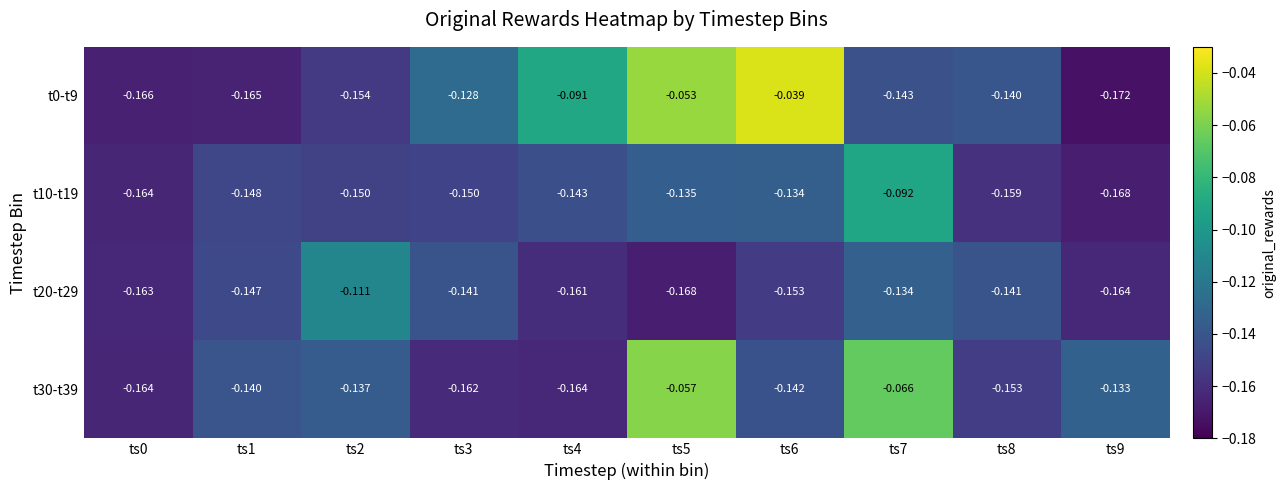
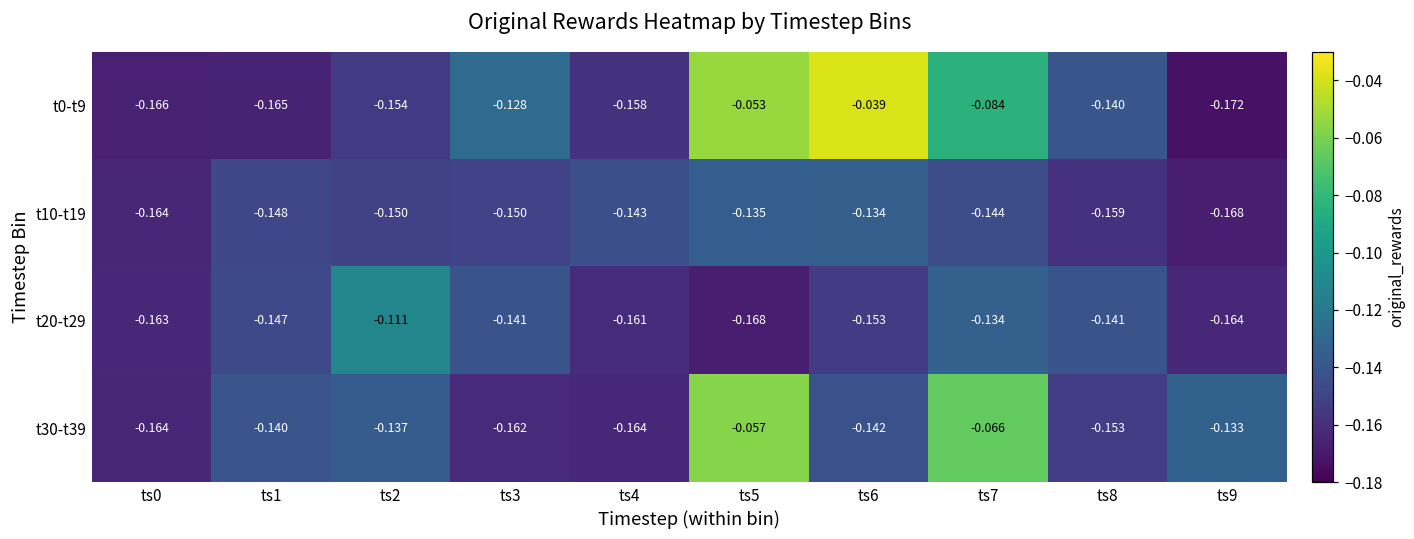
  {
    "t0-t9": {
      "ts0": -0.166,
      "ts1": -0.165,
      "ts2": -0.154,
      "ts3": -0.128,
-     "ts4": -0.091,
+     "ts4": -0.158,
      "ts5": -0.053,
      "ts6": -0.039,
-     "ts7": -0.143,
+     "ts7": -0.084,
      "ts8": -0.140,
      "ts9": -0.172
    },
    "t10-t19": {
      "ts0": -0.164,
      "ts1": -0.148,
      "ts2": -0.150,
      "ts3": -0.150,
      "ts4": -0.143,
      "ts5": -0.135,
      "ts6": -0.134,
-     "ts7": -0.092,
+     "ts7": -0.144,
      "ts8": -0.159,
      "ts9": -0.168
    },
    "t20-t29": {
      "ts0": -0.163,
      "ts1": -0.147,
      "ts2": -0.111,
      "ts3": -0.141,
      "ts4": -0.161,
      "ts5": -0.168,
      "ts6": -0.153,
      "ts7": -0.134,
      "ts8": -0.141,
      "ts9": -0.164
    },
    "t30-t39": {
      "ts0": -0.164,
      "ts1": -0.140,
      "ts2": -0.137,
      "ts3": -0.162,
      "ts4": -0.164,
      "ts5": -0.057,
      "ts6": -0.142,
      "ts7": -0.066,
      "ts8": -0.153,
      "ts9": -0.133
    }
  }
